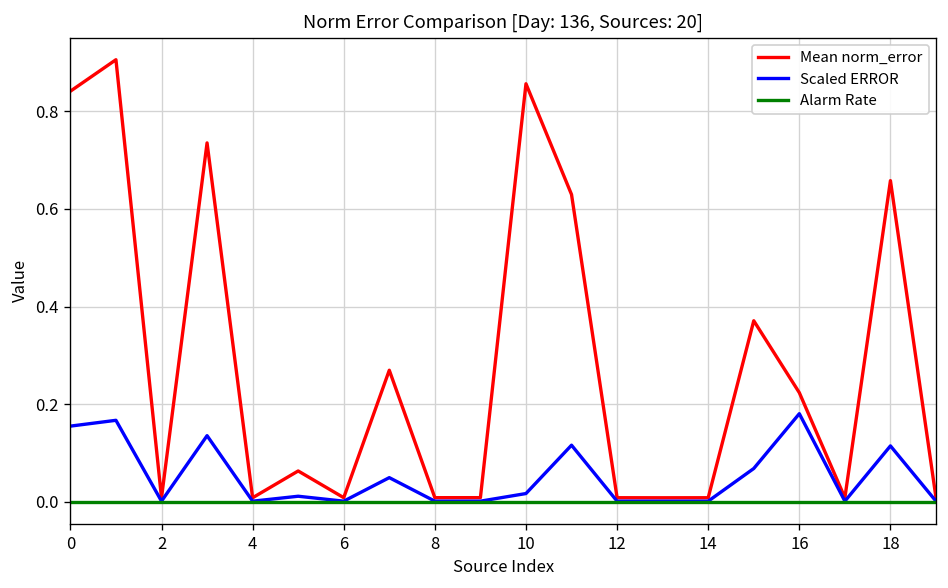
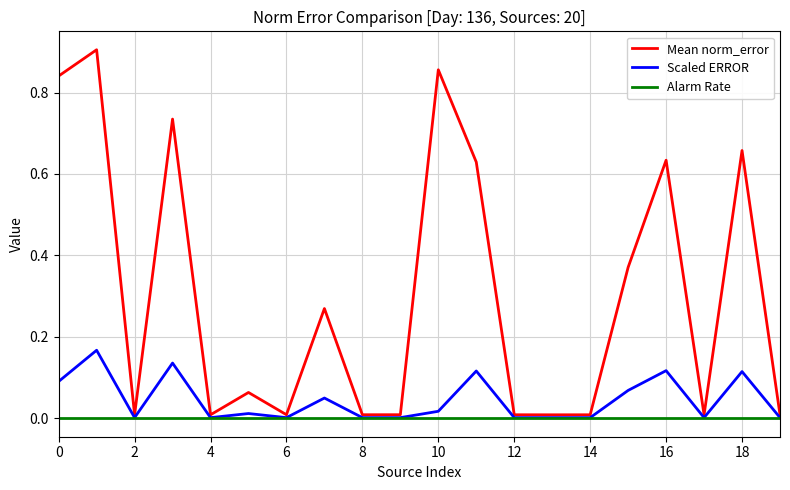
  {
    "Mean norm_error": {
      "0": 0.84,
      "2": 0.01,
      "4": 0.01,
      "6": 0.01,
      "8": 0.01,
      "10": 0.86,
      "12": 0.01,
      "14": 0.01,
-     "16": 0.22,
+     "16": 0.63,
      "18": 0.66
    },
    "Scaled ERROR": {
-     "0": 0.16,
+     "0": 0.09,
      "10": 0.02,
-     "16": 0.18,
+     "16": 0.12,
      "18": 0.11
    },
    "Alarm Rate": {
      "0": 0.00,
      "10": 0.00,
      "16": 0.00,
      "18": 0.00
    }
  }
